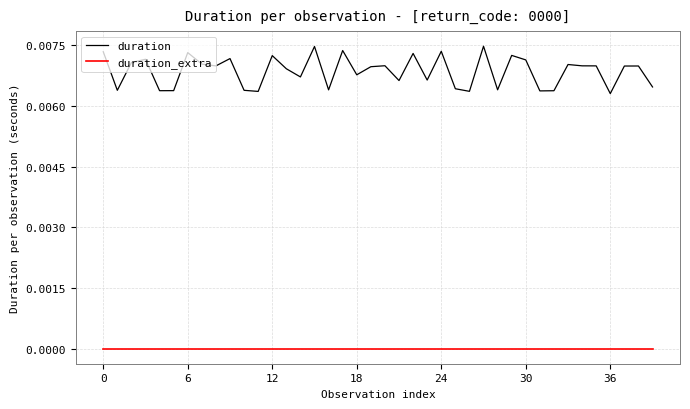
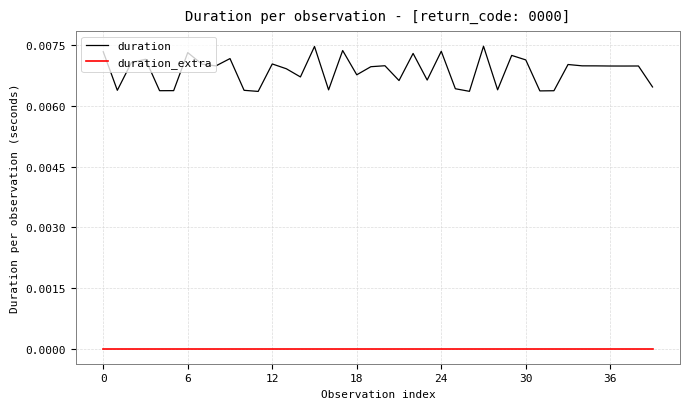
  {
    "duration": {
-     "12": 0.0072,
+     "12": 0.0070,
      "18": 0.0068,
      "24": 0.0074,
      "30": 0.0071,
-     "36": 0.0063
+     "36": 0.0070
    },
    "duration_extra": {
      "0": 0.0000,
      "6": 0.0000,
      "12": 0.0000,
      "18": 0.0000,
      "24": 0.0000,
      "30": 0.0000,
      "36": 0.0000
    }
  }
